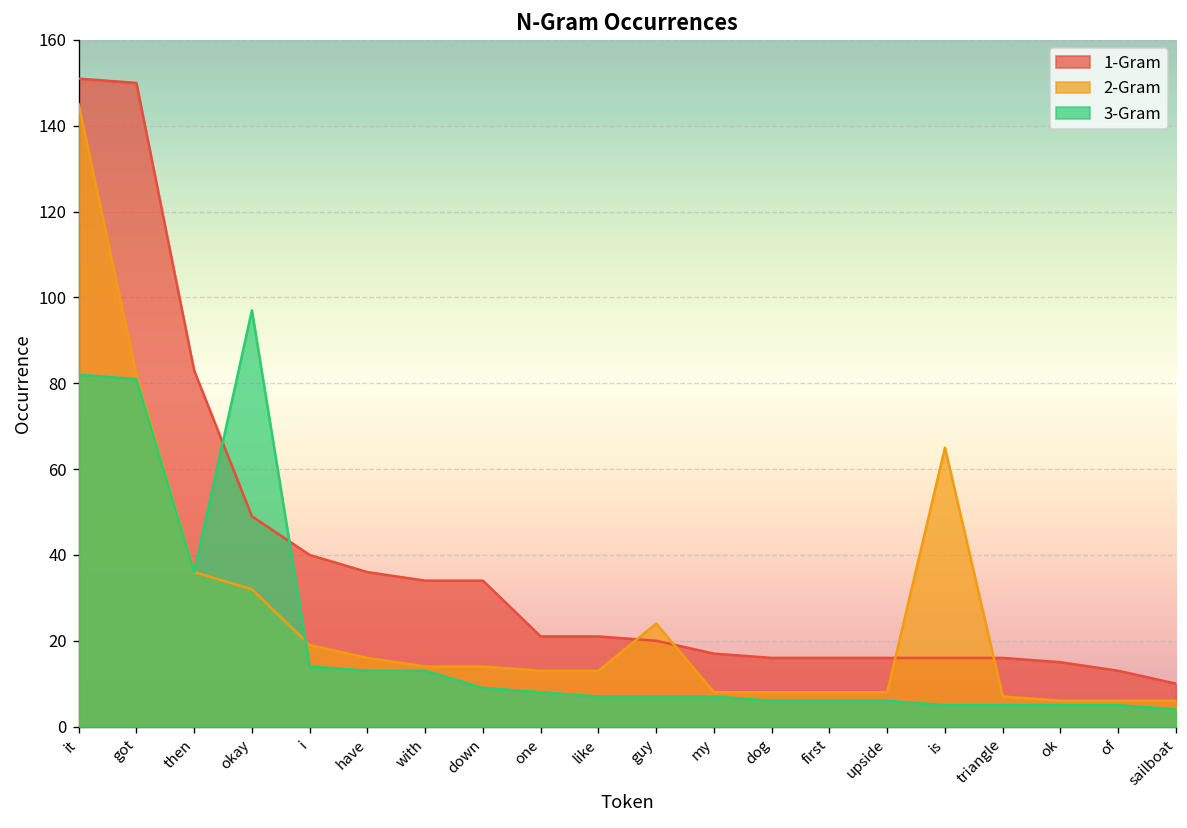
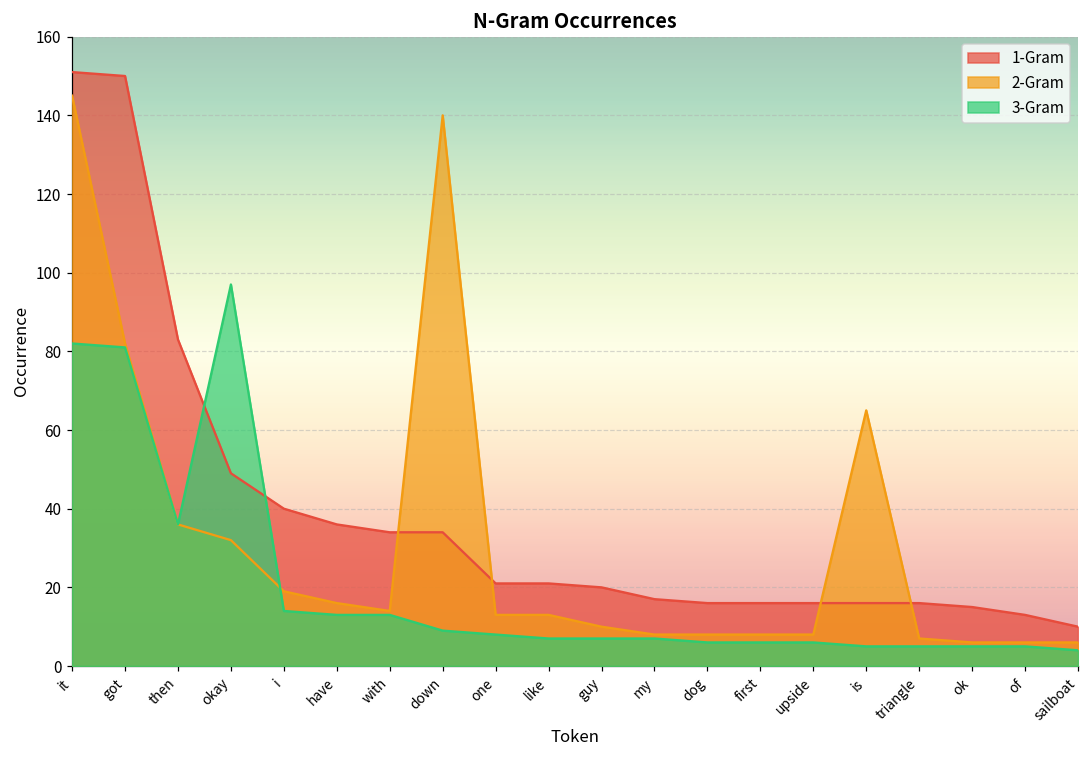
  {
    "1-Gram": {
      "it": 151,
      "got": 150,
      "then": 83,
      "okay": 49,
      "i": 40,
      "have": 36,
      "with": 34,
      "down": 34,
      "one": 21,
      "like": 21,
      "guy": 20,
      "my": 17,
      "dog": 16,
      "first": 16,
      "upside": 16,
      "is": 16,
      "triangle": 16,
      "ok": 15,
      "of": 13,
      "sailboat": 10
    },
    "2-Gram": {
      "it": 145,
      "got": 82,
      "okay": 32,
      "i": 19,
      "have": 16,
      "with": 14,
-     "down": 14,
+     "down": 140,
      "one": 13,
      "like": 13,
-     "guy": 24,
+     "guy": 10,
      "my": 8,
      "dog": 8,
      "first": 8,
      "upside": 8,
      "is": 65,
      "triangle": 7,
      "ok": 6,
      "of": 6,
      "sailboat": 6
    },
    "3-Gram": {
      "it": 82,
      "got": 81,
      "okay": 97,
      "i": 14,
      "have": 13,
      "with": 13,
      "down": 9,
      "one": 8,
      "like": 7,
      "guy": 7,
      "my": 7,
      "dog": 6,
      "first": 6,
      "upside": 6,
      "is": 5,
      "triangle": 5,
      "ok": 5,
      "of": 5,
      "sailboat": 4
    }
  }
